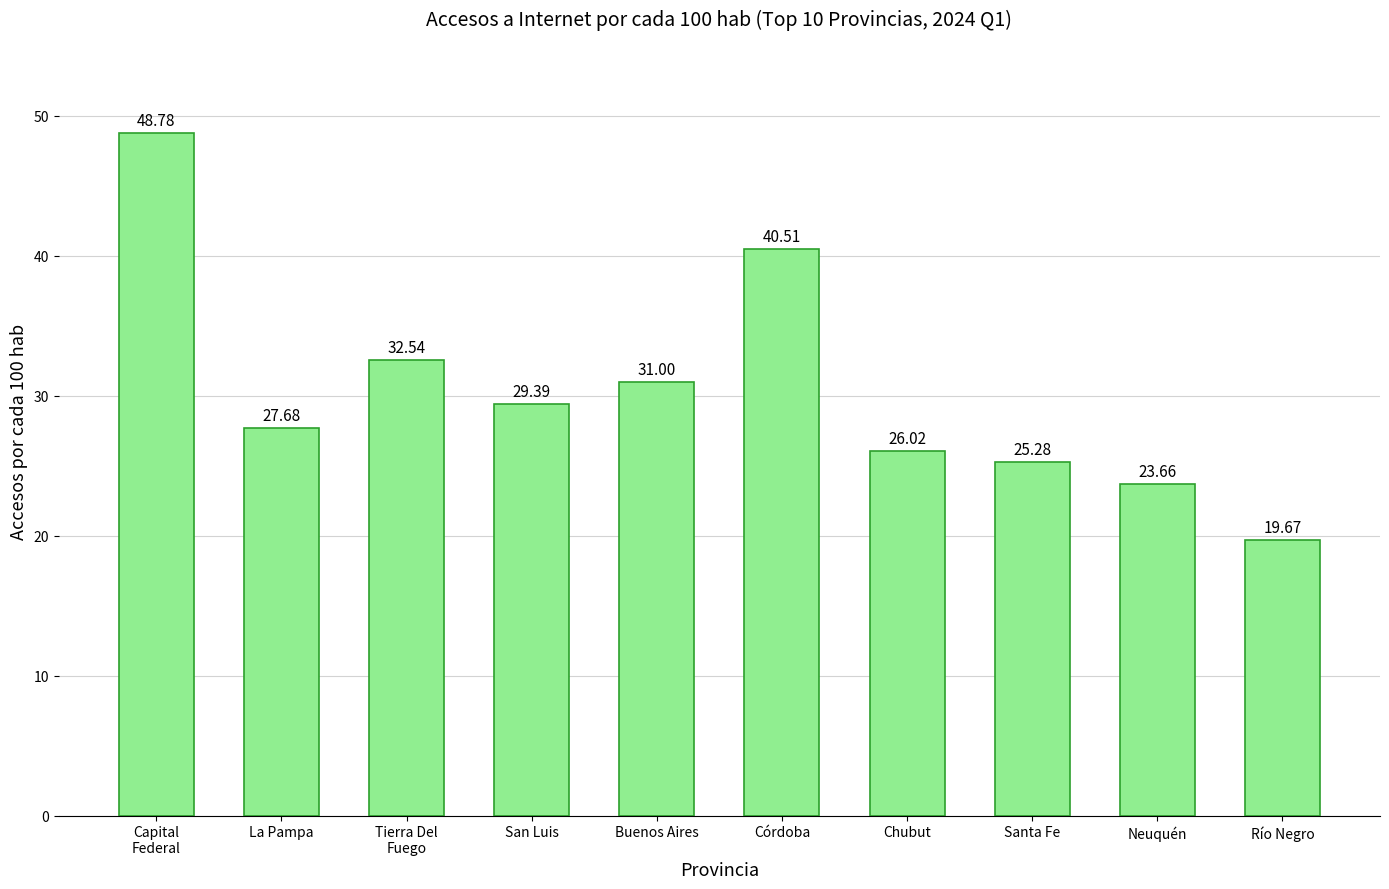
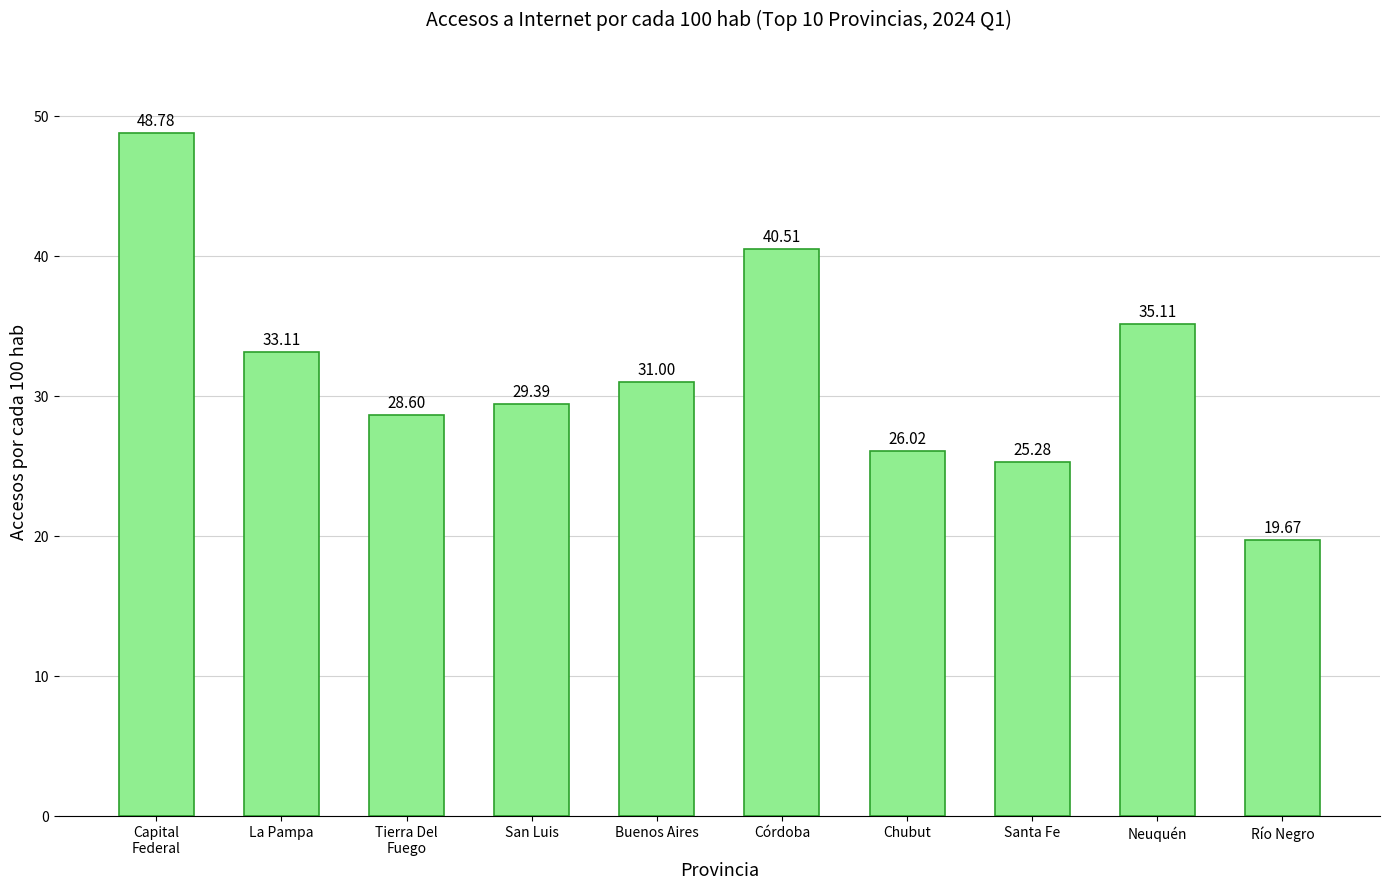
  {
    "Capital Federal": 48.78,
-   "La Pampa": 27.68,
-   "Tierra Del Fuego": 32.54,
+   "La Pampa": 33.11,
+   "Tierra Del Fuego": 28.60,
    "San Luis": 29.39,
    "Buenos Aires": 31.00,
    "Córdoba": 40.51,
    "Chubut": 26.02,
    "Santa Fe": 25.28,
-   "Neuquén": 23.66,
+   "Neuquén": 35.11,
    "Río Negro": 19.67
  }
